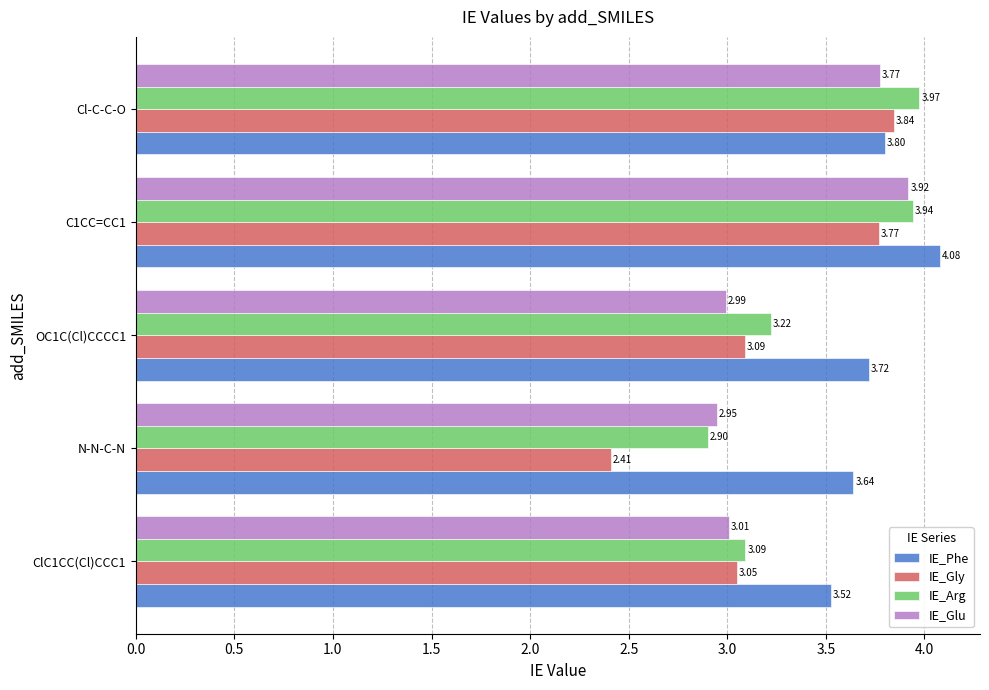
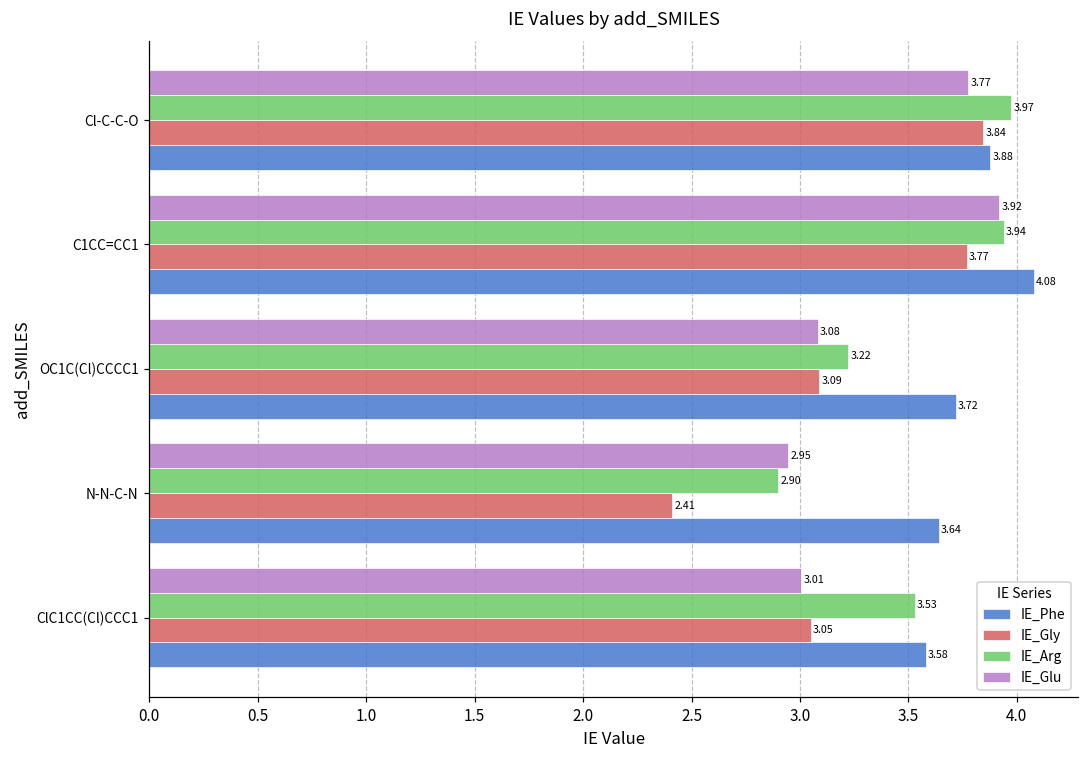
  {
    "IE_Phe": {
-     "Cl-C-C-O": 3.80,
+     "Cl-C-C-O": 3.88,
      "C1CC=CC1": 4.08,
      "OC1C(Cl)CCCC1": 3.72,
      "N-N-C-N": 3.64,
-     "ClC1CC(Cl)CCC1": 3.52
+     "ClC1CC(Cl)CCC1": 3.58
    },
    "IE_Gly": {
      "Cl-C-C-O": 3.84,
      "C1CC=CC1": 3.77,
      "OC1C(Cl)CCCC1": 3.09,
      "N-N-C-N": 2.41,
      "ClC1CC(Cl)CCC1": 3.05
    },
    "IE_Arg": {
      "Cl-C-C-O": 3.97,
      "C1CC=CC1": 3.94,
      "OC1C(Cl)CCCC1": 3.22,
      "N-N-C-N": 2.90,
-     "ClC1CC(Cl)CCC1": 3.09
+     "ClC1CC(Cl)CCC1": 3.53
    },
    "IE_Glu": {
      "Cl-C-C-O": 3.77,
      "C1CC=CC1": 3.92,
-     "OC1C(Cl)CCCC1": 2.99,
+     "OC1C(Cl)CCCC1": 3.08,
      "N-N-C-N": 2.95,
      "ClC1CC(Cl)CCC1": 3.01
    }
  }
